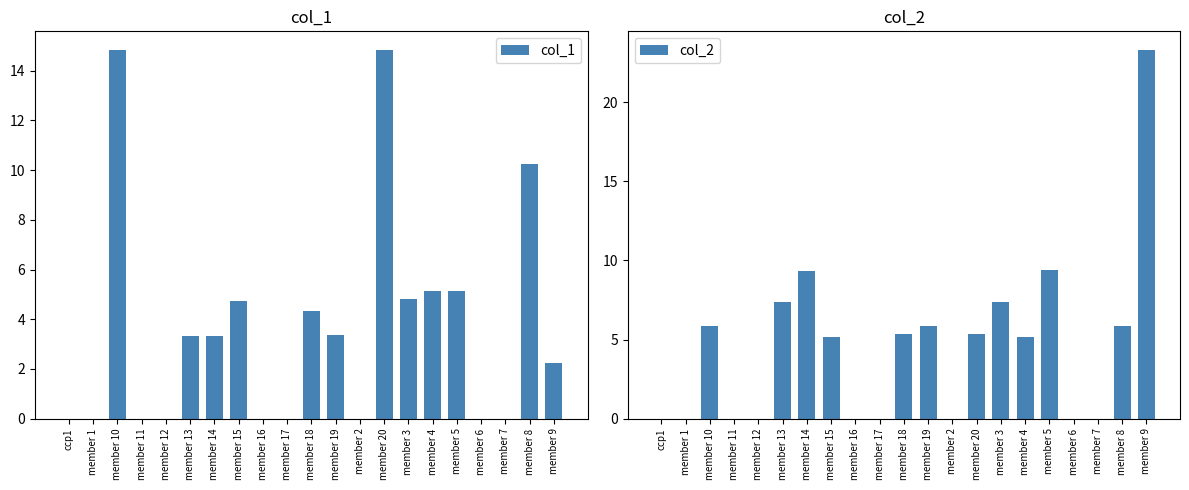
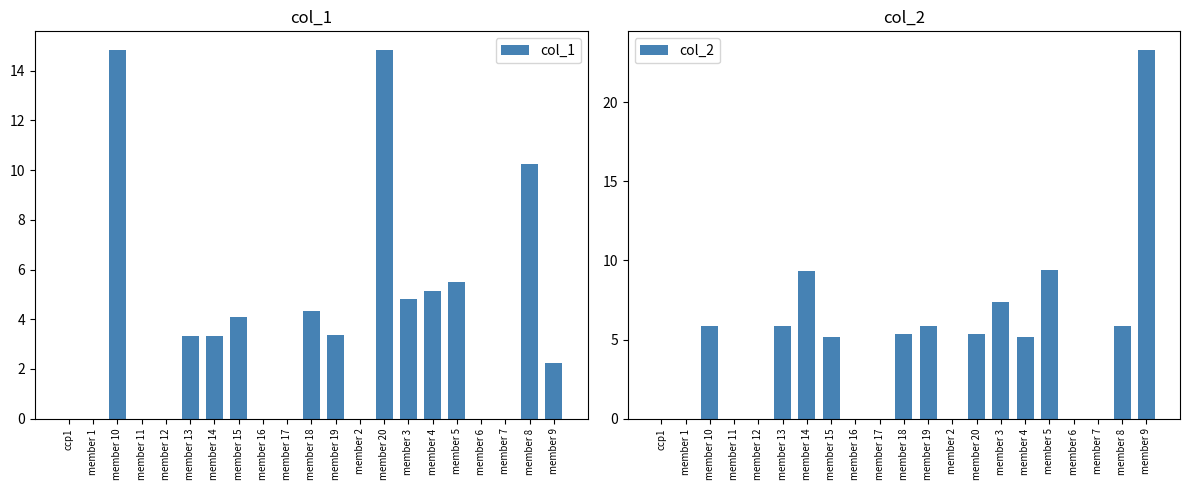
  {
    "col_1": {
      "ccp1": 0.0,
      "member 1": 0.0,
      "member 10": 14.8,
      "member 11": 0.0,
      "member 12": 0.0,
      "member 13": 3.3,
      "member 14": 3.3,
-     "member 15": 4.7,
+     "member 15": 4.1,
      "member 16": 0.0,
      "member 17": 0.0,
      "member 18": 4.3,
      "member 19": 3.4,
      "member 2": 0.0,
      "member 20": 14.8,
      "member 3": 4.8,
      "member 4": 5.1,
-     "member 5": 5.1,
+     "member 5": 5.5,
      "member 6": 0.0,
      "member 7": 0.0,
      "member 8": 10.2,
      "member 9": 2.2
    },
    "col_2": {
      "ccp1": 0.0,
      "member 1": 0.0,
      "member 10": 5.9,
      "member 11": 0.0,
      "member 12": 0.0,
-     "member 13": 7.4,
+     "member 13": 5.9,
      "member 14": 9.3,
      "member 15": 5.2,
      "member 16": 0.0,
      "member 17": 0.0,
      "member 18": 5.4,
      "member 19": 5.9,
      "member 2": 0.0,
      "member 20": 5.4,
      "member 3": 7.4,
      "member 4": 5.2,
      "member 5": 9.4,
      "member 6": 0.0,
      "member 7": 0.0,
      "member 8": 5.9,
      "member 9": 23.3
    }
  }
